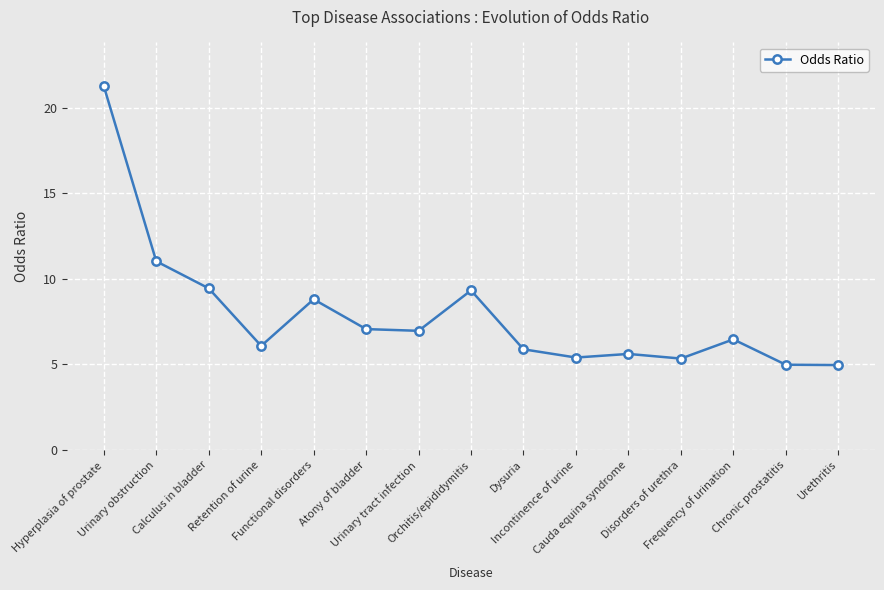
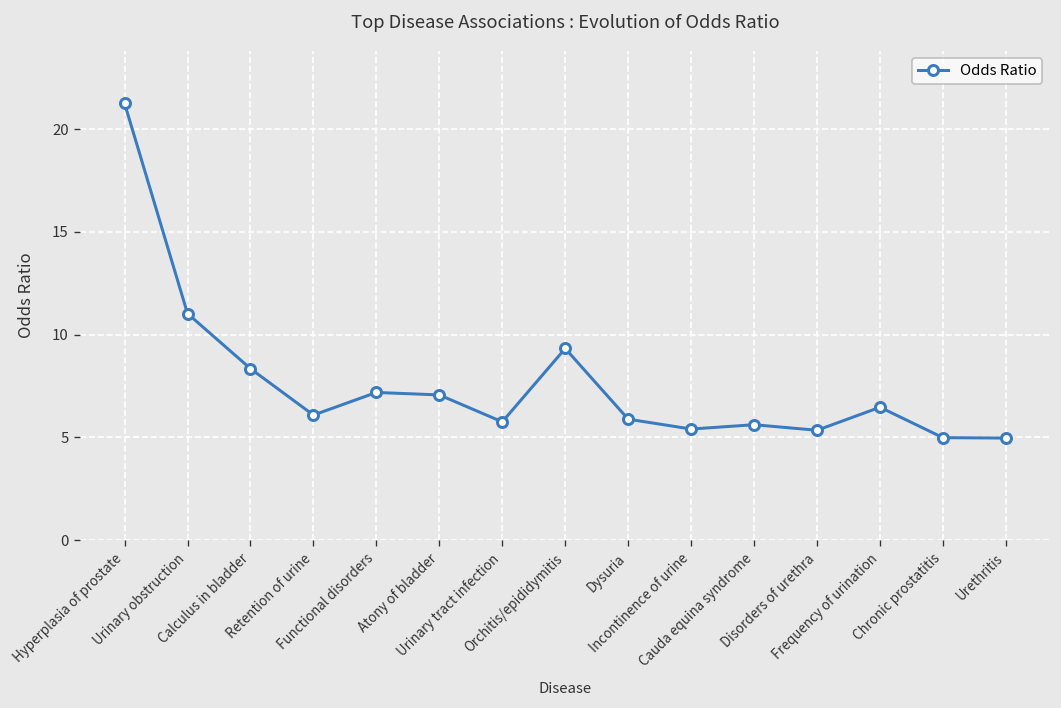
  {
    "Hyperplasia of prostate": 21.3,
    "Urinary obstruction": 11.0,
-   "Calculus in bladder": 9.4,
+   "Calculus in bladder": 8.3,
    "Retention of urine": 6.1,
-   "Functional disorders": 8.8,
+   "Functional disorders": 7.2,
    "Atony of bladder": 7.1,
-   "Urinary tract infection": 7.0,
+   "Urinary tract infection": 5.8,
    "Orchitis/epididymitis": 9.3,
    "Dysuria": 5.9,
    "Incontinence of urine": 5.4,
    "Cauda equina syndrome": 5.6,
    "Disorders of urethra": 5.3,
    "Frequency of urination": 6.5,
    "Chronic prostatitis": 5.0,
    "Urethritis": 5.0
  }
